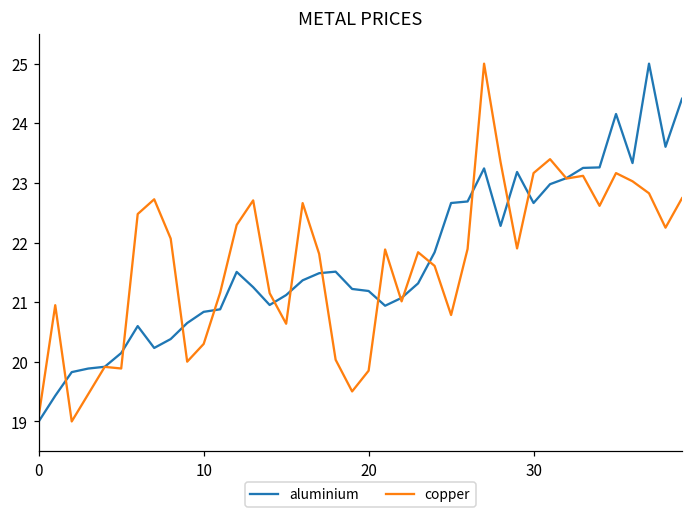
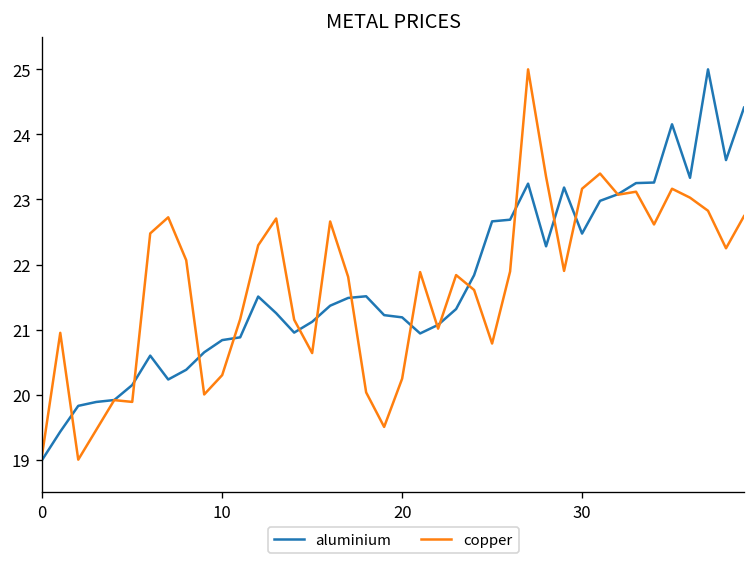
  {
    "aluminium": {
      "0": 19.0,
      "10": 20.8,
      "20": 21.2,
-     "30": 22.7
+     "30": 22.5
    },
    "copper": {
      "0": 19.1,
      "10": 20.3,
-     "20": 19.9,
+     "20": 20.2,
      "30": 23.2
    }
  }
